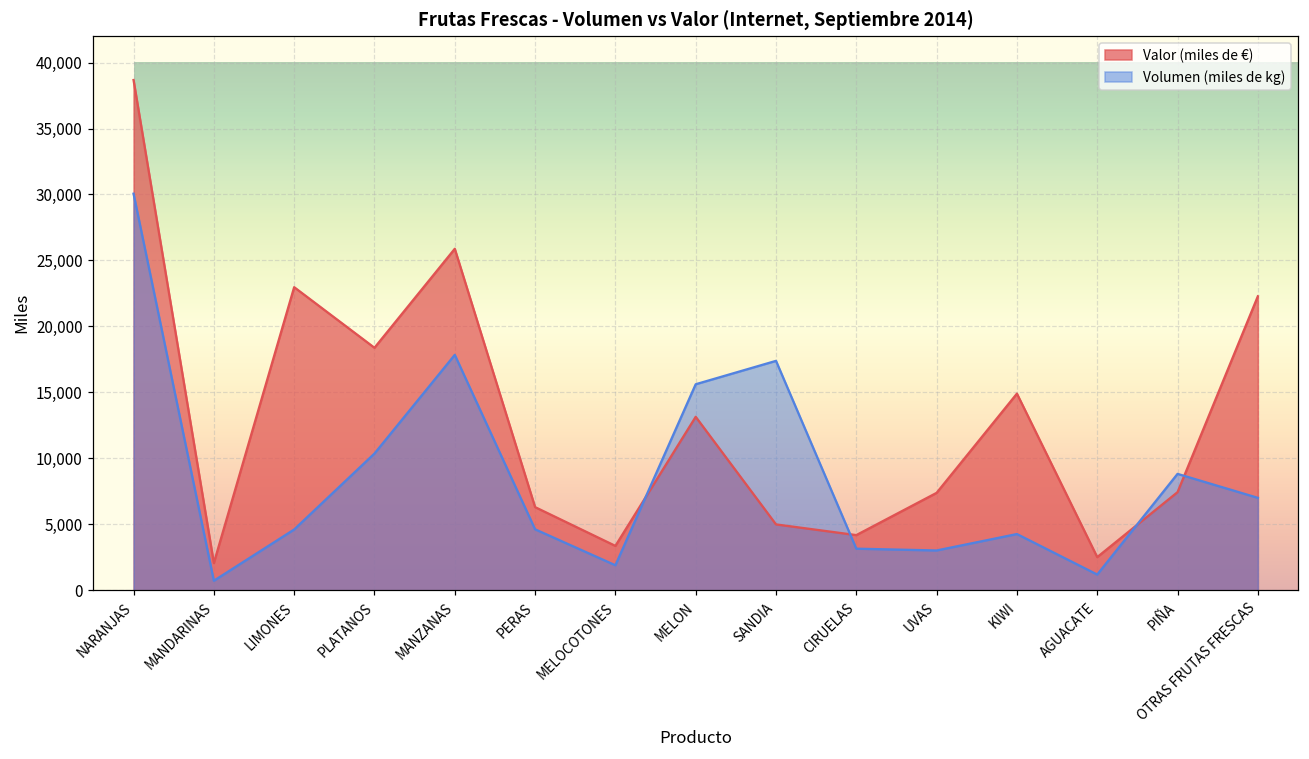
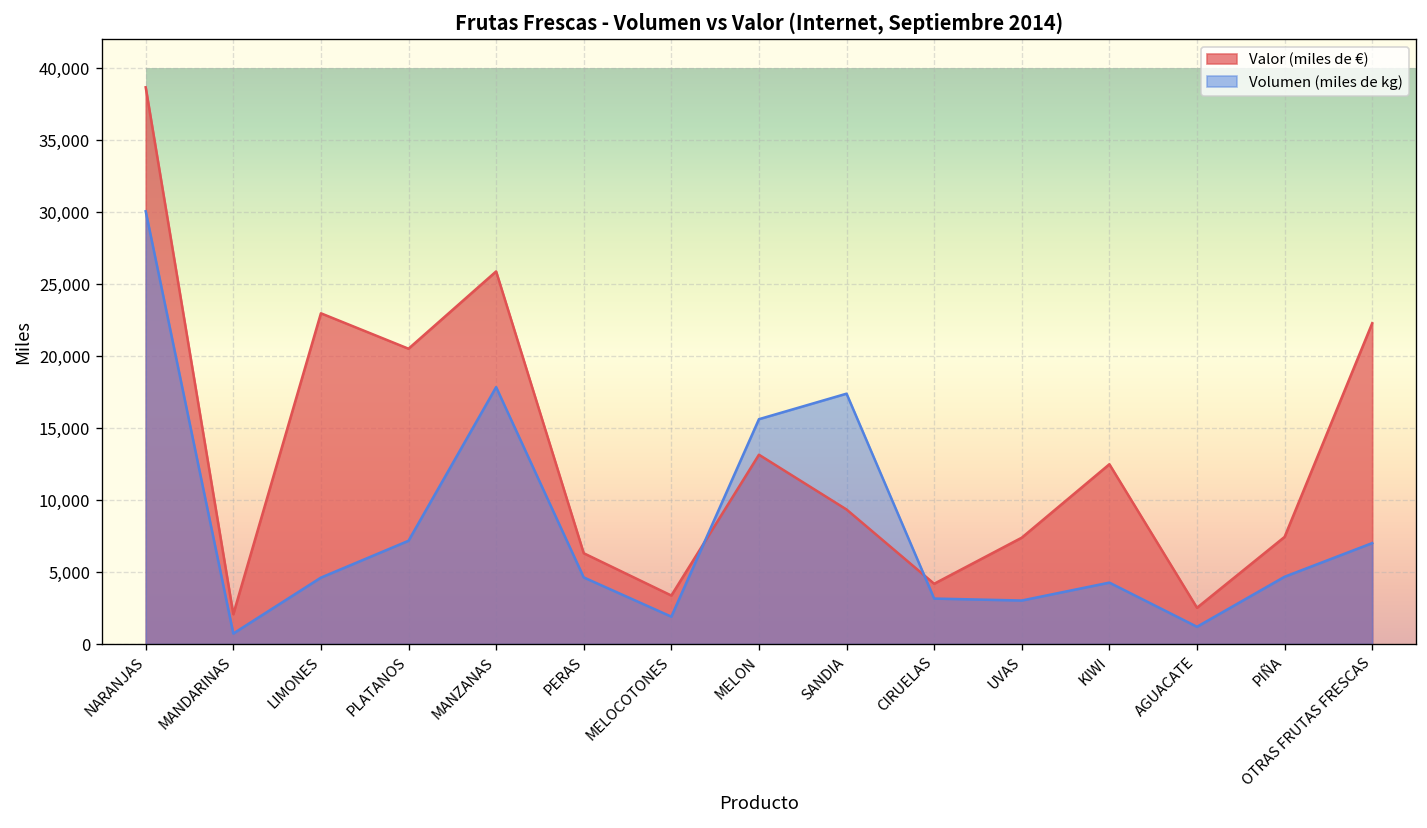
  {
    "Valor (miles de €)": {
      "NARANJAS": "38,700",
      "MANDARINAS": "2,100",
      "LIMONES": "23,000",
-     "PLATANOS": "18,400",
+     "PLATANOS": "20,500",
      "MANZANAS": "25,900",
      "PERAS": "6,300",
      "MELOCOTONES": "3,400",
      "MELON": "13,200",
-     "SANDIA": "5,000",
+     "SANDIA": "9,300",
      "CIRUELAS": "4,200",
      "UVAS": "7,400",
-     "KIWI": "14,900",
+     "KIWI": "12,500",
      "AGUACATE": "2,500",
      "PIÑA": "7,400",
      "OTRAS FRUTAS FRESCAS": "22,300"
    },
    "Volumen (miles de kg)": {
      "NARANJAS": "30,100",
      "MANDARINAS": "700",
      "LIMONES": "4,600",
-     "PLATANOS": "10,400",
+     "PLATANOS": "7,200",
      "MANZANAS": "17,800",
      "PERAS": "4,600",
      "MELOCOTONES": "1,900",
      "MELON": "15,600",
      "SANDIA": "17,400",
      "CIRUELAS": "3,200",
      "UVAS": "3,000",
      "KIWI": "4,300",
      "AGUACATE": "1,200",
-     "PIÑA": "8,800",
+     "PIÑA": "4,700",
      "OTRAS FRUTAS FRESCAS": "7,000"
    }
  }
